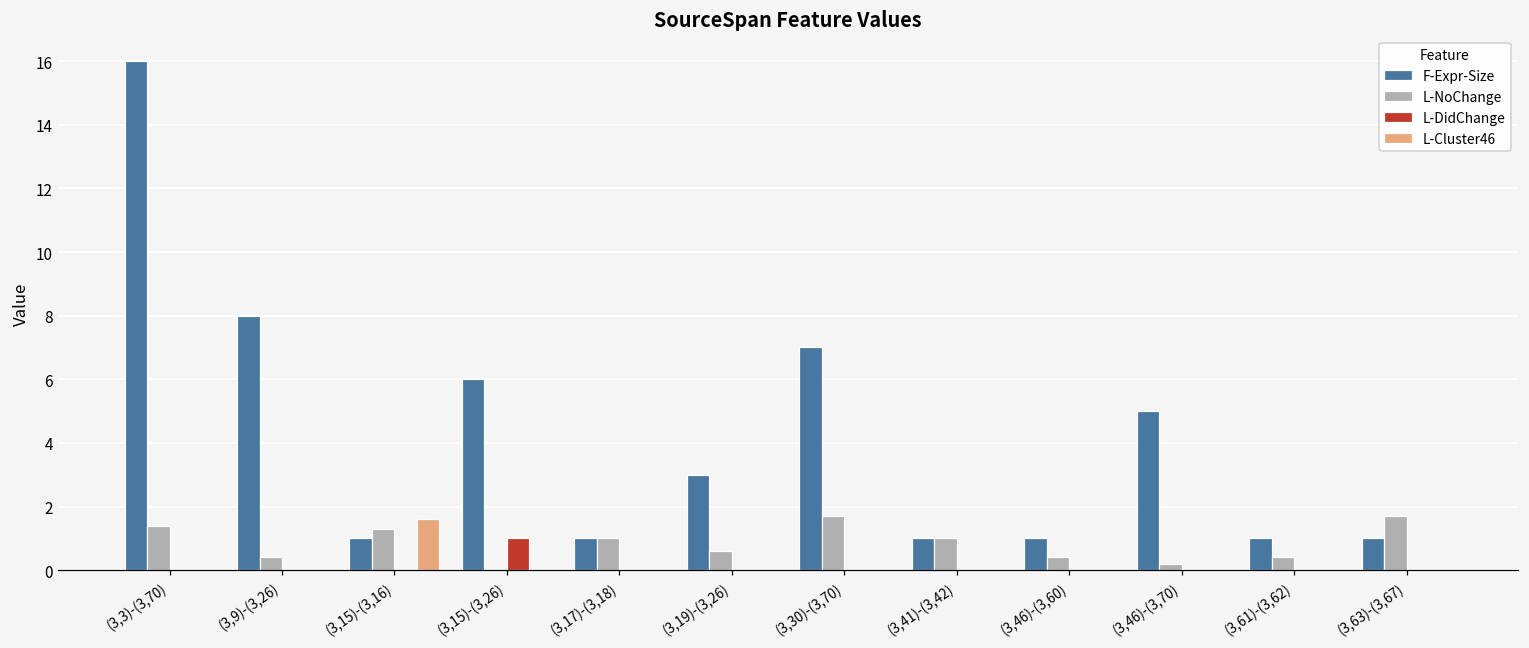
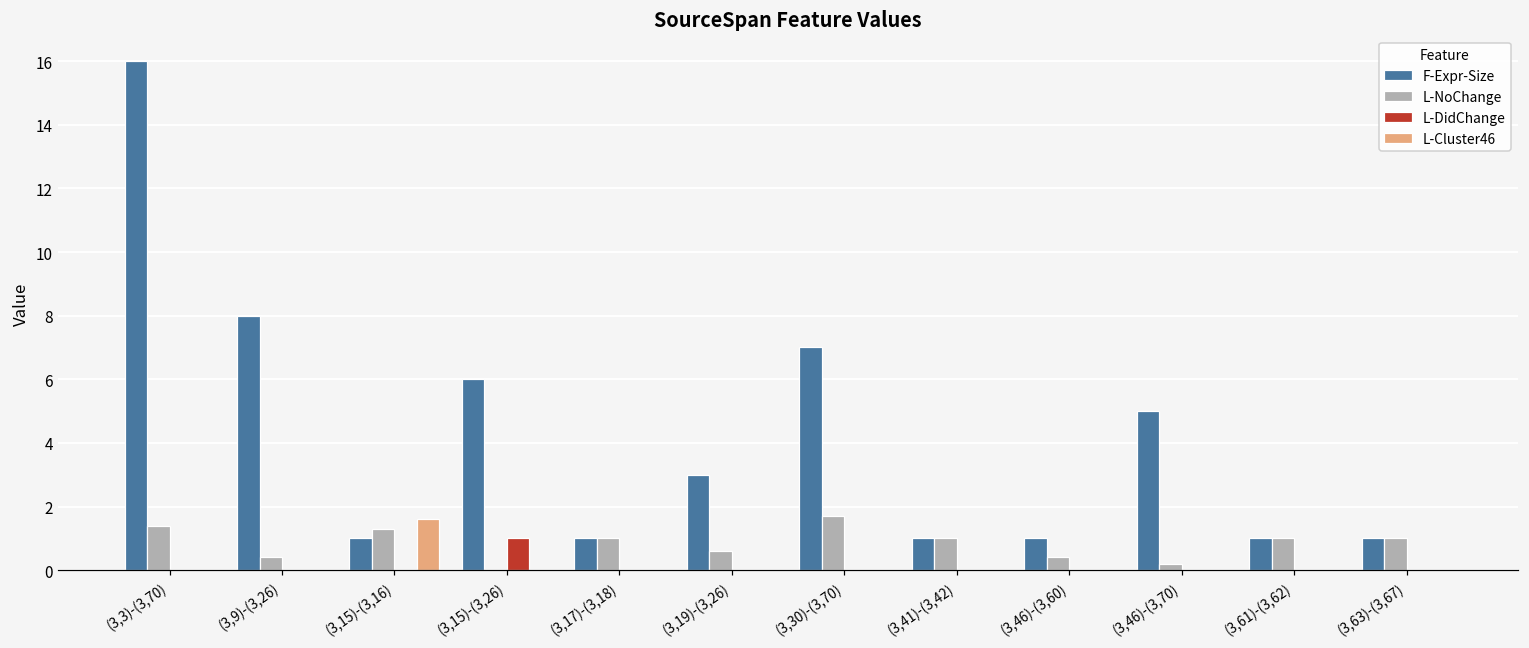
  {
    "F-Expr-Size": {
      "(3,3)-(3,70)": 16.0,
      "(3,9)-(3,26)": 8.0,
      "(3,15)-(3,16)": 1.0,
      "(3,15)-(3,26)": 6.0,
      "(3,17)-(3,18)": 1.0,
      "(3,19)-(3,26)": 3.0,
      "(3,30)-(3,70)": 7.0,
      "(3,41)-(3,42)": 1.0,
      "(3,46)-(3,60)": 1.0,
      "(3,46)-(3,70)": 5.0,
      "(3,61)-(3,62)": 1.0,
      "(3,63)-(3,67)": 1.0
    },
    "L-NoChange": {
      "(3,3)-(3,70)": 1.4,
      "(3,9)-(3,26)": 0.4,
      "(3,15)-(3,16)": 1.3,
      "(3,15)-(3,26)": 0.0,
      "(3,17)-(3,18)": 1.0,
      "(3,19)-(3,26)": 0.6,
      "(3,30)-(3,70)": 1.7,
      "(3,41)-(3,42)": 1.0,
      "(3,46)-(3,60)": 0.4,
      "(3,46)-(3,70)": 0.2,
-     "(3,61)-(3,62)": 0.4,
-     "(3,63)-(3,67)": 1.7
+     "(3,61)-(3,62)": 1.0,
+     "(3,63)-(3,67)": 1.0
    },
    "L-DidChange": {
      "(3,3)-(3,70)": 0.0,
      "(3,9)-(3,26)": 0.0,
      "(3,15)-(3,16)": 0.0,
      "(3,15)-(3,26)": 1.0,
      "(3,17)-(3,18)": 0.0,
      "(3,19)-(3,26)": 0.0,
      "(3,30)-(3,70)": 0.0,
      "(3,41)-(3,42)": 0.0,
      "(3,46)-(3,60)": 0.0,
      "(3,46)-(3,70)": 0.0,
      "(3,61)-(3,62)": 0.0,
      "(3,63)-(3,67)": 0.0
    },
    "L-Cluster46": {
      "(3,3)-(3,70)": 0.0,
      "(3,9)-(3,26)": 0.0,
      "(3,15)-(3,16)": 1.6,
      "(3,15)-(3,26)": 0.0,
      "(3,17)-(3,18)": 0.0,
      "(3,19)-(3,26)": 0.0,
      "(3,30)-(3,70)": 0.0,
      "(3,41)-(3,42)": 0.0,
      "(3,46)-(3,60)": 0.0,
      "(3,46)-(3,70)": 0.0,
      "(3,61)-(3,62)": 0.0,
      "(3,63)-(3,67)": 0.0
    }
  }
